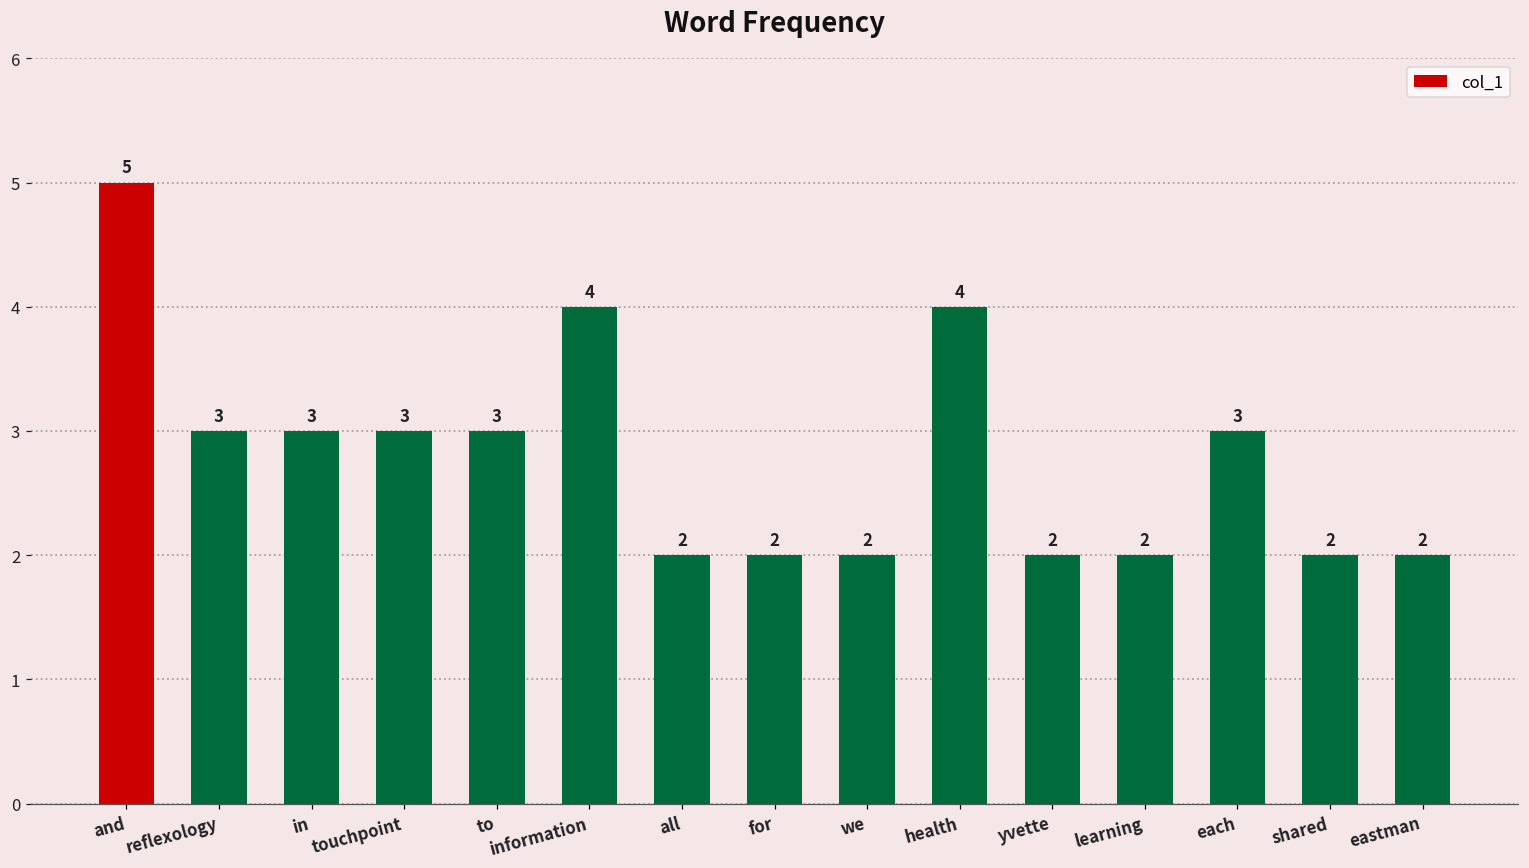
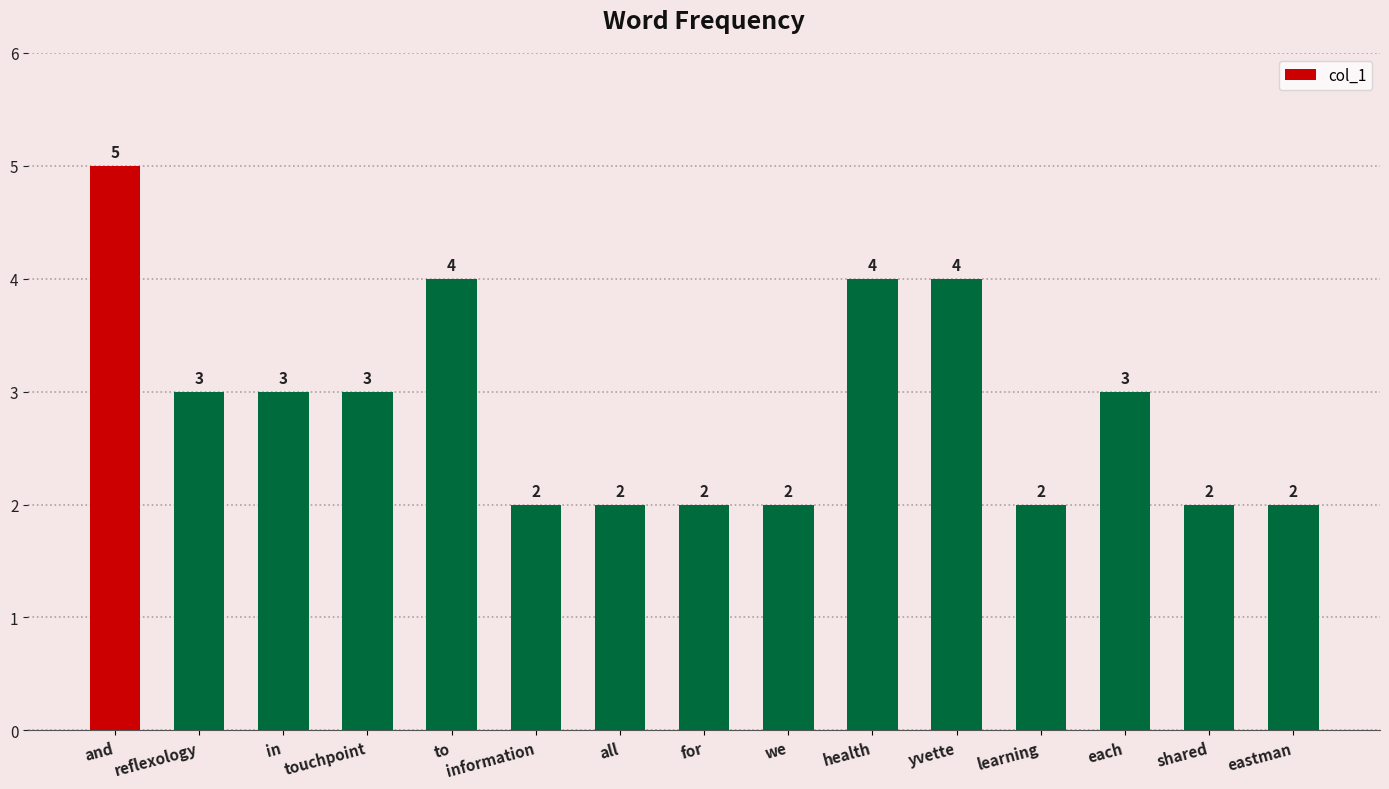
  {
    "and": 5,
    "reflexology": 3,
    "in": 3,
    "touchpoint": 3,
-   "to": 3,
-   "information": 4,
+   "to": 4,
+   "information": 2,
    "all": 2,
    "for": 2,
    "we": 2,
    "health": 4,
-   "yvette": 2,
+   "yvette": 4,
    "learning": 2,
    "each": 3,
    "shared": 2,
    "eastman": 2
  }
